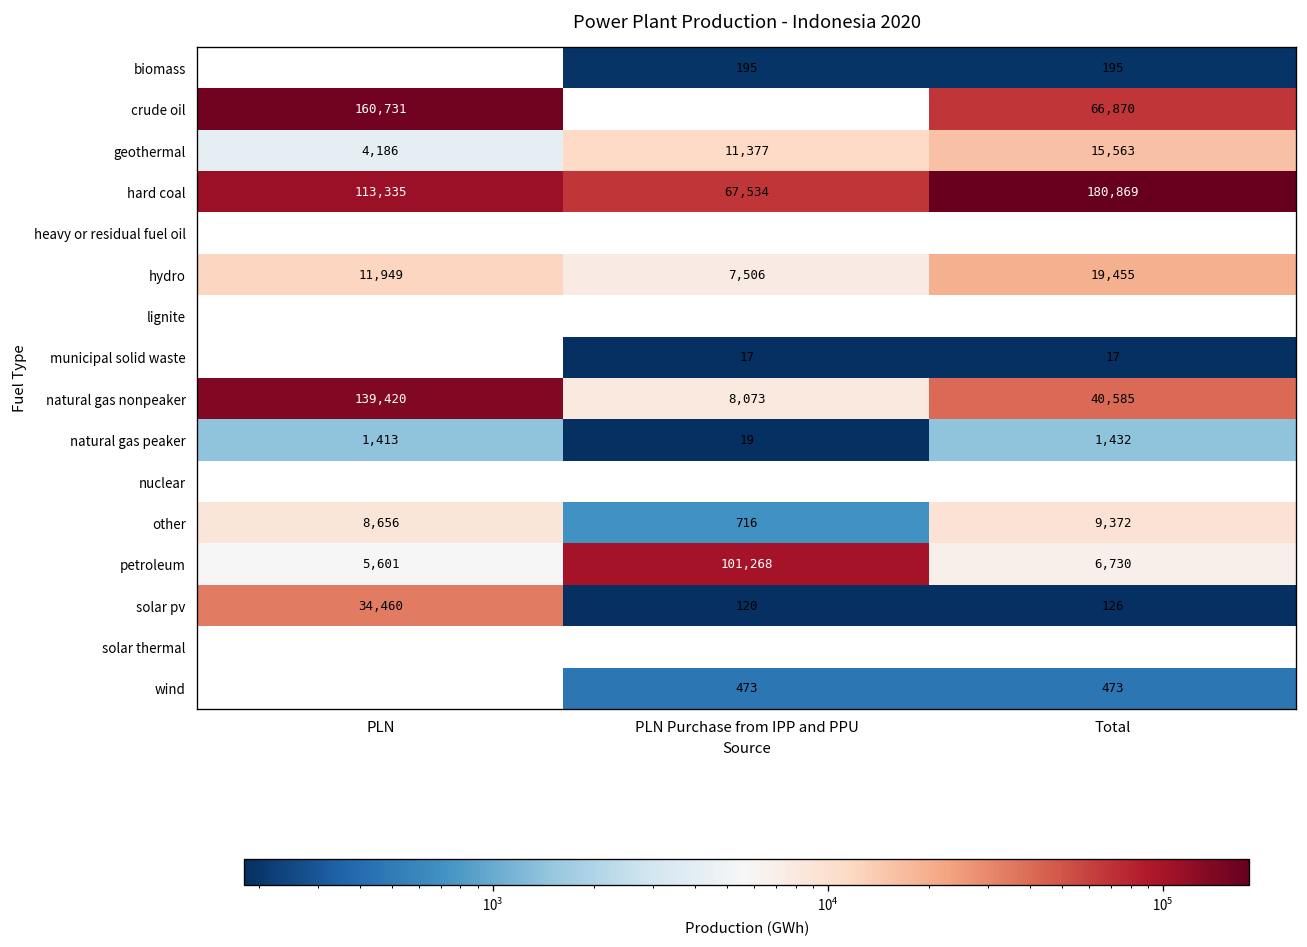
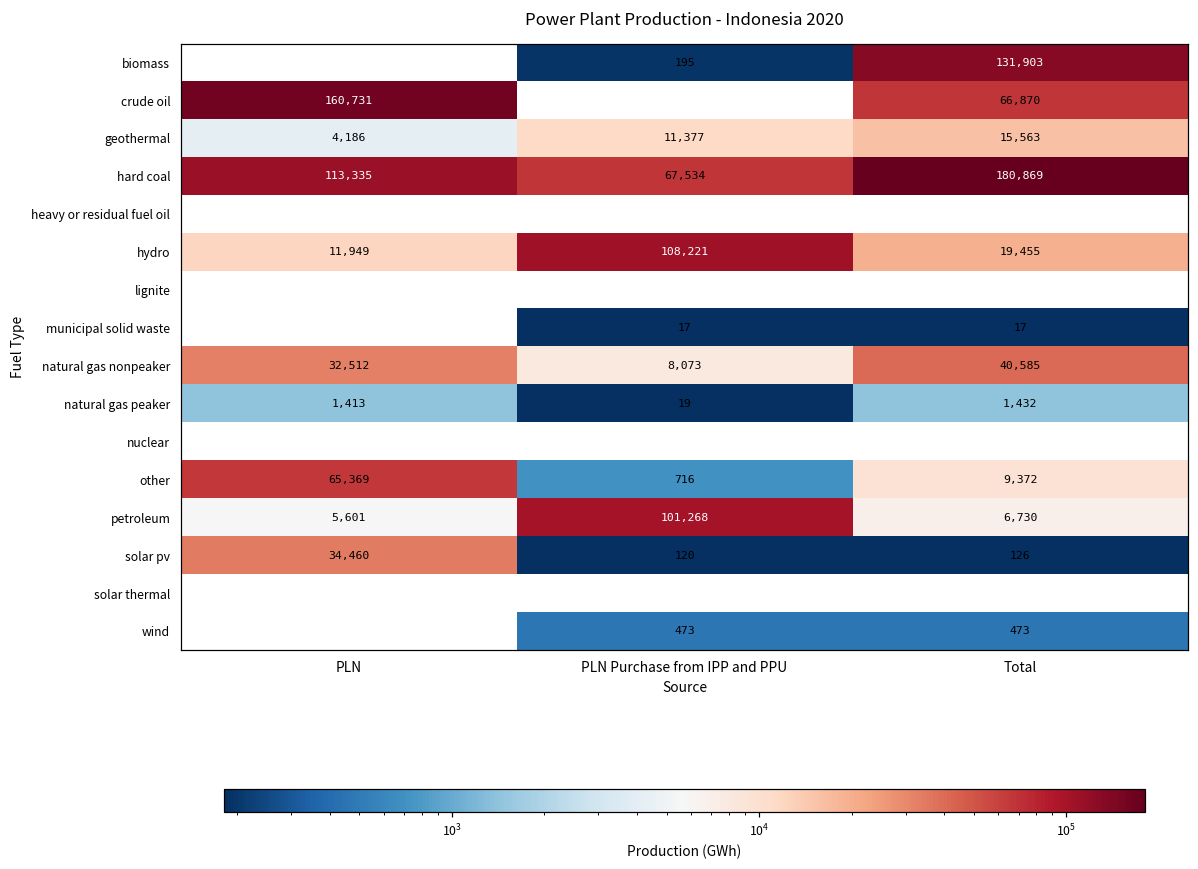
  {
    "biomass": {
      "PLN Purchase from IPP and PPU": "195",
-     "Total": "195"
+     "Total": "131,903"
    },
    "crude oil": {
      "PLN": "160,731",
      "Total": "66,870"
    },
    "geothermal": {
      "PLN": "4,186",
      "PLN Purchase from IPP and PPU": "11,377",
      "Total": "15,563"
    },
    "hard coal": {
      "PLN": "113,335",
      "PLN Purchase from IPP and PPU": "67,534",
      "Total": "180,869"
    },
    "hydro": {
      "PLN": "11,949",
-     "PLN Purchase from IPP and PPU": "7,506",
+     "PLN Purchase from IPP and PPU": "108,221",
      "Total": "19,455"
    },
    "municipal solid waste": {
      "PLN Purchase from IPP and PPU": "17",
      "Total": "17"
    },
    "natural gas nonpeaker": {
-     "PLN": "139,420",
+     "PLN": "32,512",
      "PLN Purchase from IPP and PPU": "8,073",
      "Total": "40,585"
    },
    "natural gas peaker": {
      "PLN": "1,413",
      "PLN Purchase from IPP and PPU": "19",
      "Total": "1,432"
    },
    "other": {
-     "PLN": "8,656",
+     "PLN": "65,369",
      "PLN Purchase from IPP and PPU": "716",
      "Total": "9,372"
    },
    "petroleum": {
      "PLN": "5,601",
      "PLN Purchase from IPP and PPU": "101,268",
      "Total": "6,730"
    },
    "solar pv": {
      "PLN": "34,460",
      "PLN Purchase from IPP and PPU": "120",
      "Total": "126"
    },
    "wind": {
      "PLN Purchase from IPP and PPU": "473",
      "Total": "473"
    }
  }
